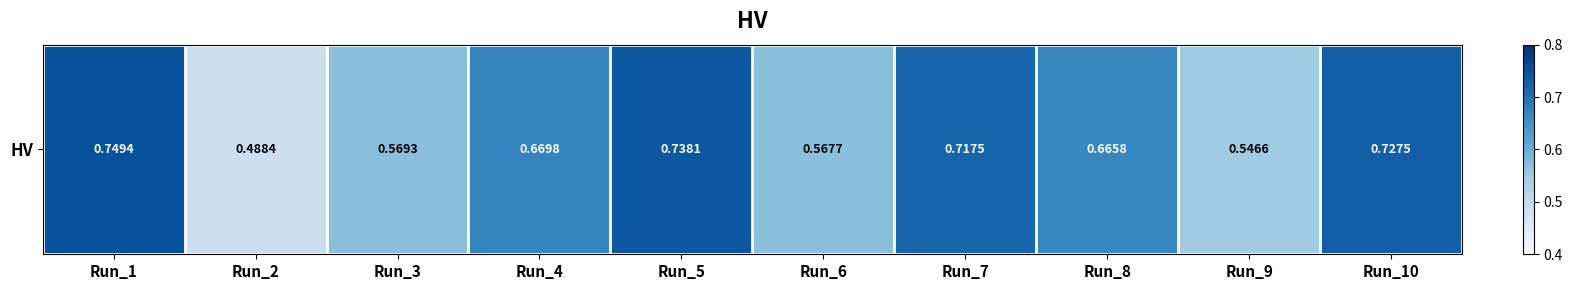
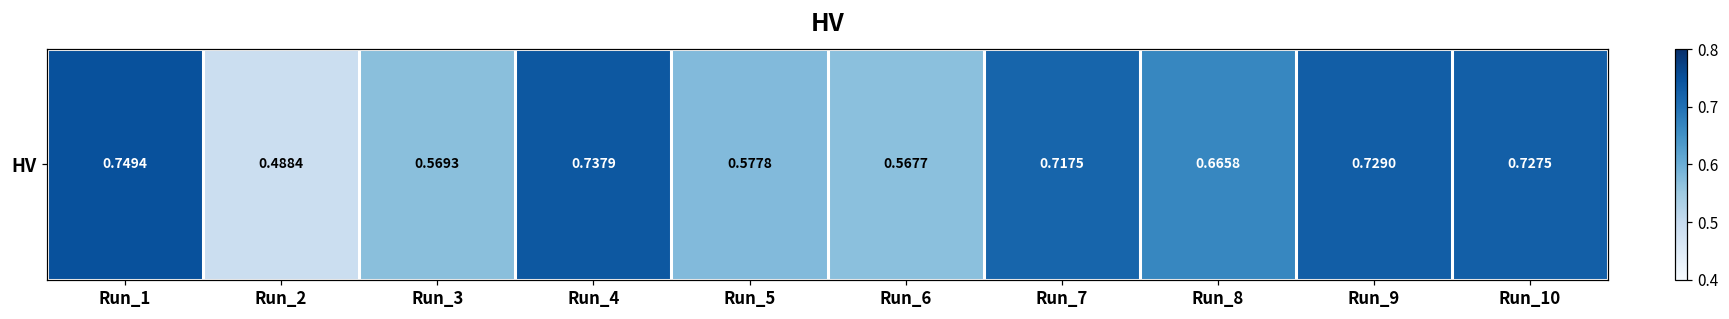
  {
    "HV": {
      "Run_1": 0.7494,
      "Run_2": 0.4884,
      "Run_3": 0.5693,
-     "Run_4": 0.6698,
-     "Run_5": 0.7381,
+     "Run_4": 0.7379,
+     "Run_5": 0.5778,
      "Run_6": 0.5677,
      "Run_7": 0.7175,
      "Run_8": 0.6658,
-     "Run_9": 0.5466,
+     "Run_9": 0.7290,
      "Run_10": 0.7275
    }
  }
